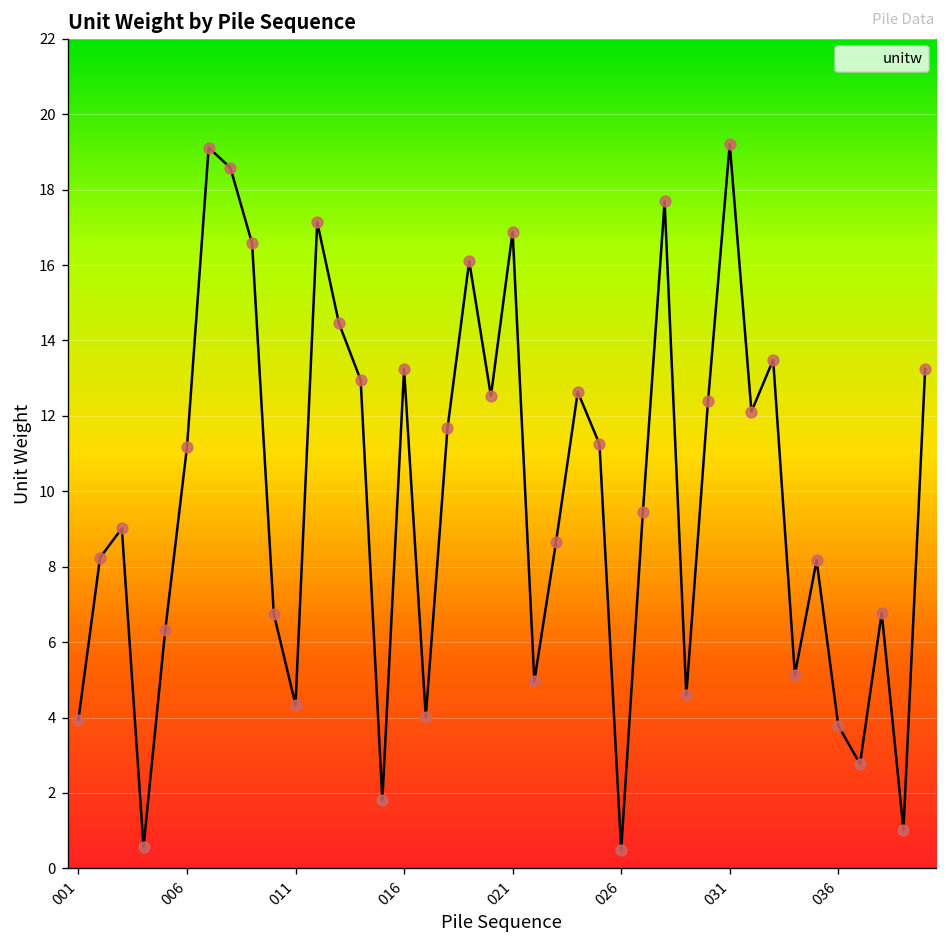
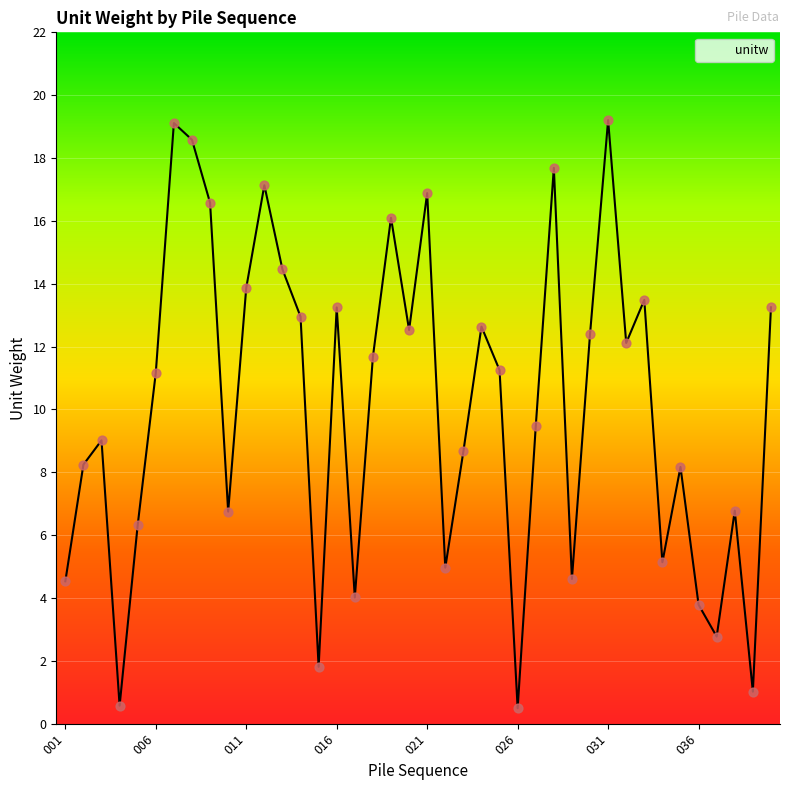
  {
-   "001": 3.9,
+   "001": 4.5,
    "006": 11.2,
-   "011": 4.3,
+   "011": 13.9,
    "016": 13.2,
    "021": 16.9,
    "026": 0.5,
    "031": 19.2,
    "036": 3.8
  }
